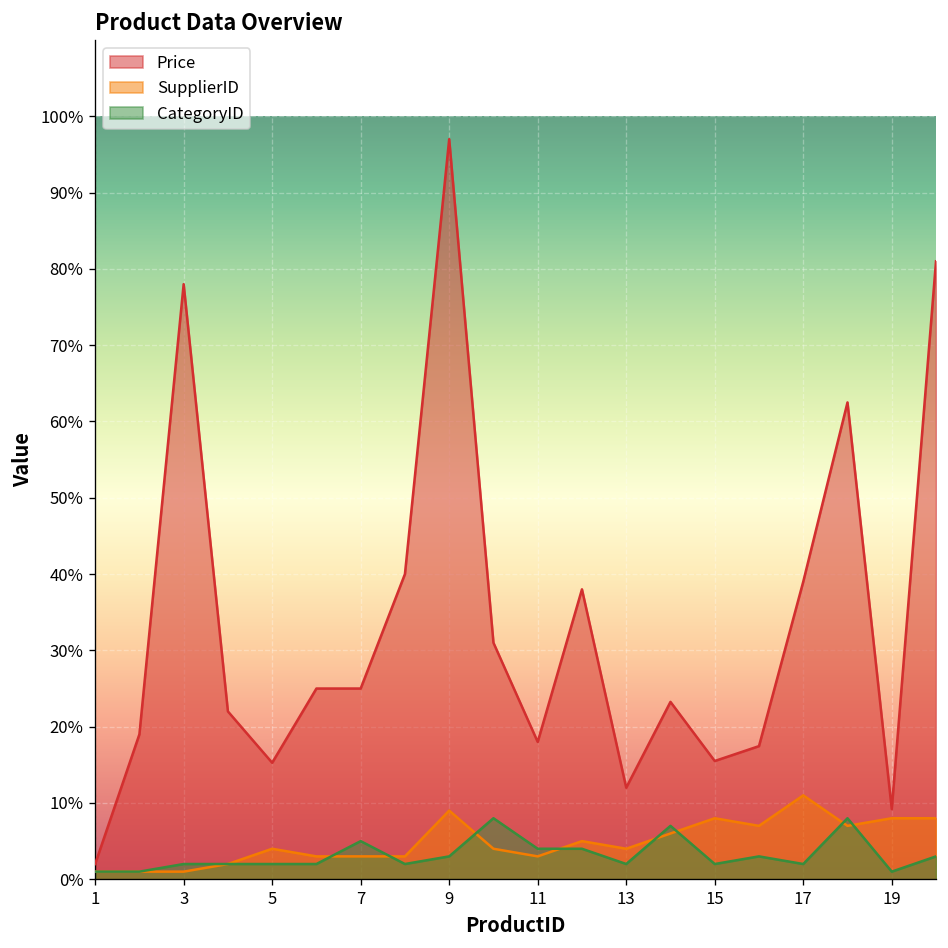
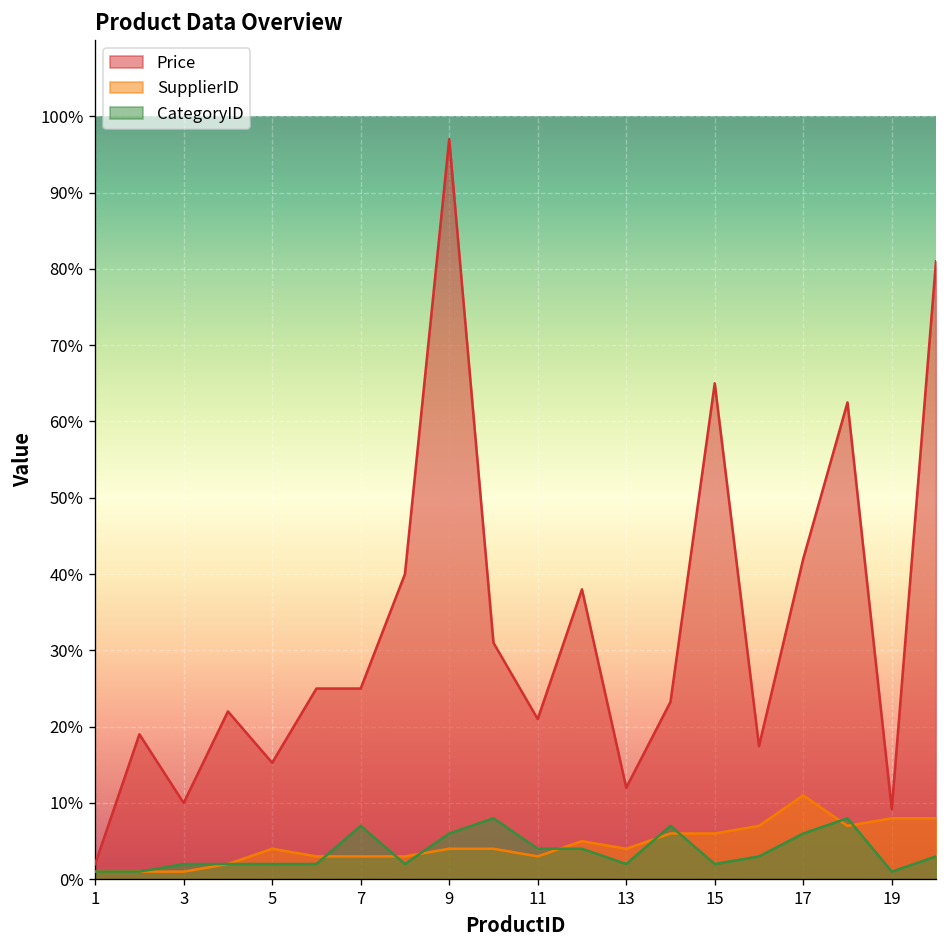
  {
    "Price": {
      "1": "2%",
-     "3": "78%",
+     "3": "10%",
      "5": "15%",
      "7": "25%",
      "9": "97%",
-     "11": "18%",
+     "11": "21%",
      "13": "12%",
-     "15": "16%",
-     "17": "39%",
+     "15": "65%",
+     "17": "42%",
      "19": "9%"
    },
    "SupplierID": {
      "3": "1%",
      "5": "4%",
      "7": "3%",
-     "9": "9%",
+     "9": "4%",
      "11": "3%",
      "13": "4%",
-     "15": "8%",
+     "15": "6%",
      "17": "11%",
      "19": "8%"
    },
    "CategoryID": {
      "3": "2%",
      "5": "2%",
-     "7": "5%",
-     "9": "3%",
+     "7": "7%",
+     "9": "6%",
      "11": "4%",
      "13": "2%",
      "15": "2%",
-     "17": "2%",
+     "17": "6%",
      "19": "1%"
    }
  }
